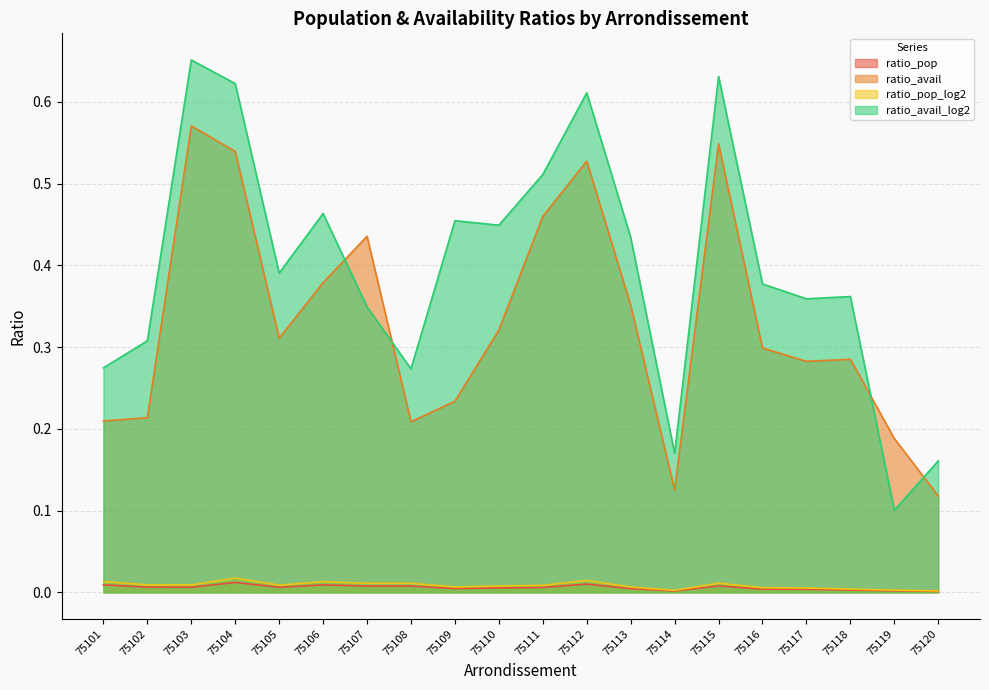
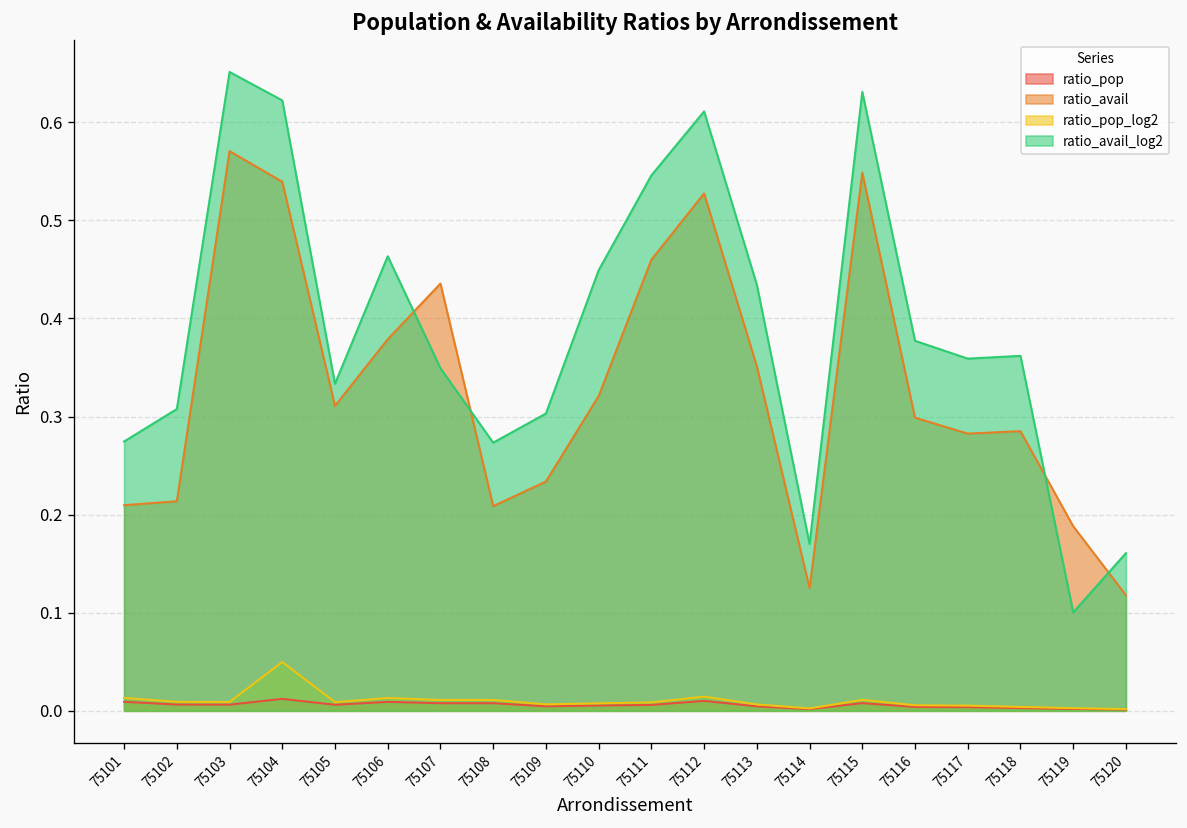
  {
    "ratio_pop_log2": {
      "75101": 0.01,
-     "75104": 0.02,
+     "75104": 0.05,
      "75106": 0.01,
      "75107": 0.01,
      "75108": 0.01,
      "75112": 0.01,
      "75115": 0.01
    },
    "ratio_avail_log2": {
      "75101": 0.27,
      "75102": 0.31,
      "75103": 0.65,
      "75104": 0.62,
-     "75105": 0.39,
+     "75105": 0.33,
      "75106": 0.46,
      "75107": 0.35,
      "75108": 0.27,
-     "75109": 0.45,
+     "75109": 0.30,
      "75110": 0.45,
-     "75111": 0.51,
+     "75111": 0.55,
      "75112": 0.61,
      "75113": 0.43,
      "75114": 0.17,
      "75115": 0.63,
      "75116": 0.38,
      "75117": 0.36,
      "75118": 0.36,
      "75119": 0.10,
      "75120": 0.16
    }
  }
